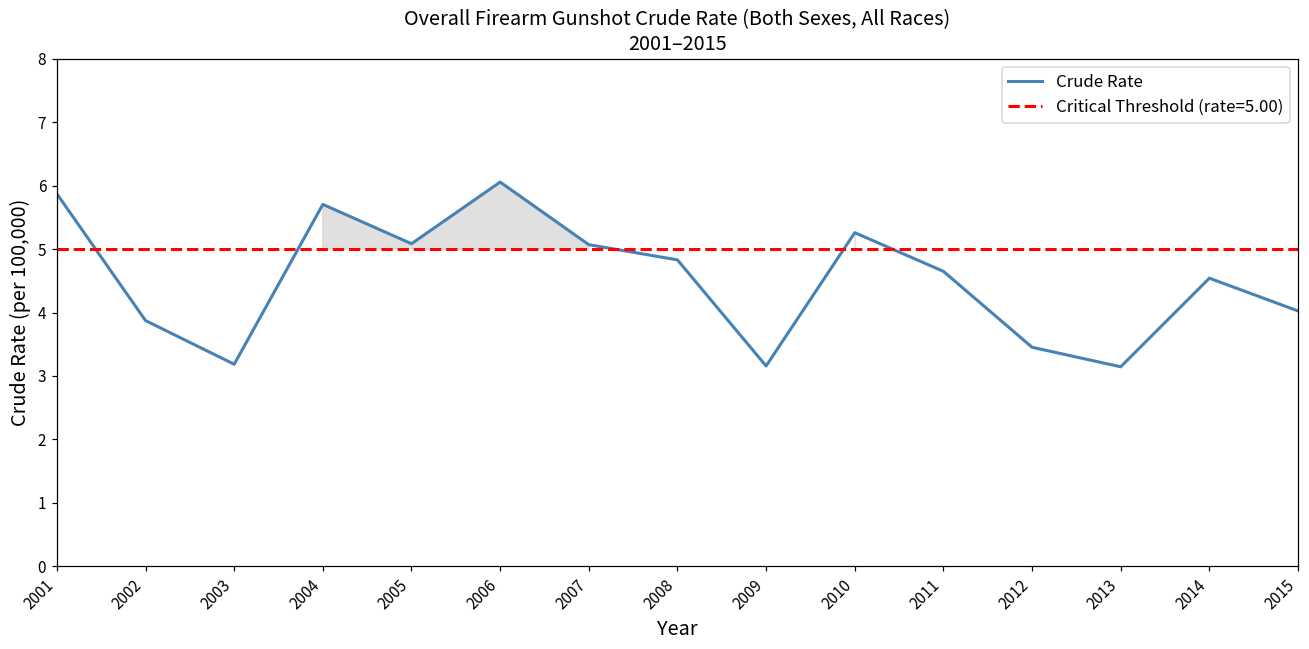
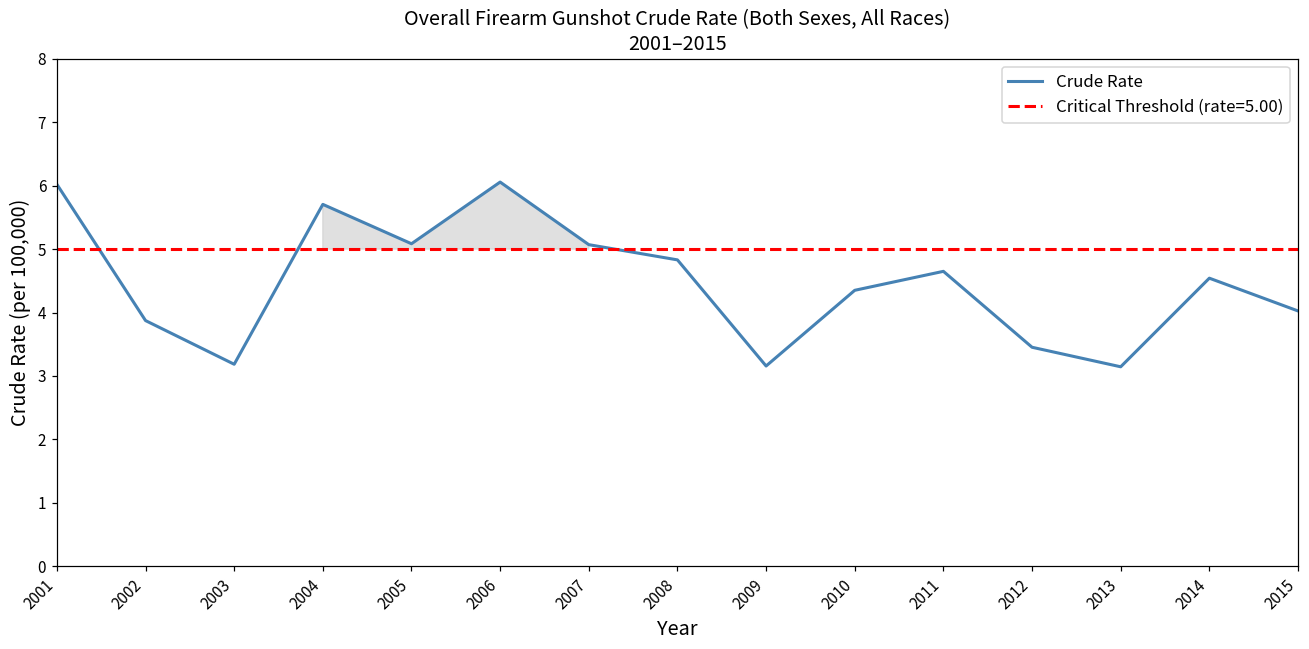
  {
-   "2001": 5.9,
+   "2001": 6.0,
    "2002": 3.9,
    "2003": 3.2,
    "2004": 5.7,
    "2005": 5.1,
    "2006": 6.1,
    "2007": 5.1,
    "2008": 4.8,
    "2009": 3.2,
-   "2010": 5.3,
+   "2010": 4.4,
    "2011": 4.6,
    "2012": 3.5,
    "2013": 3.1,
    "2014": 4.5,
    "2015": 4.0
  }
